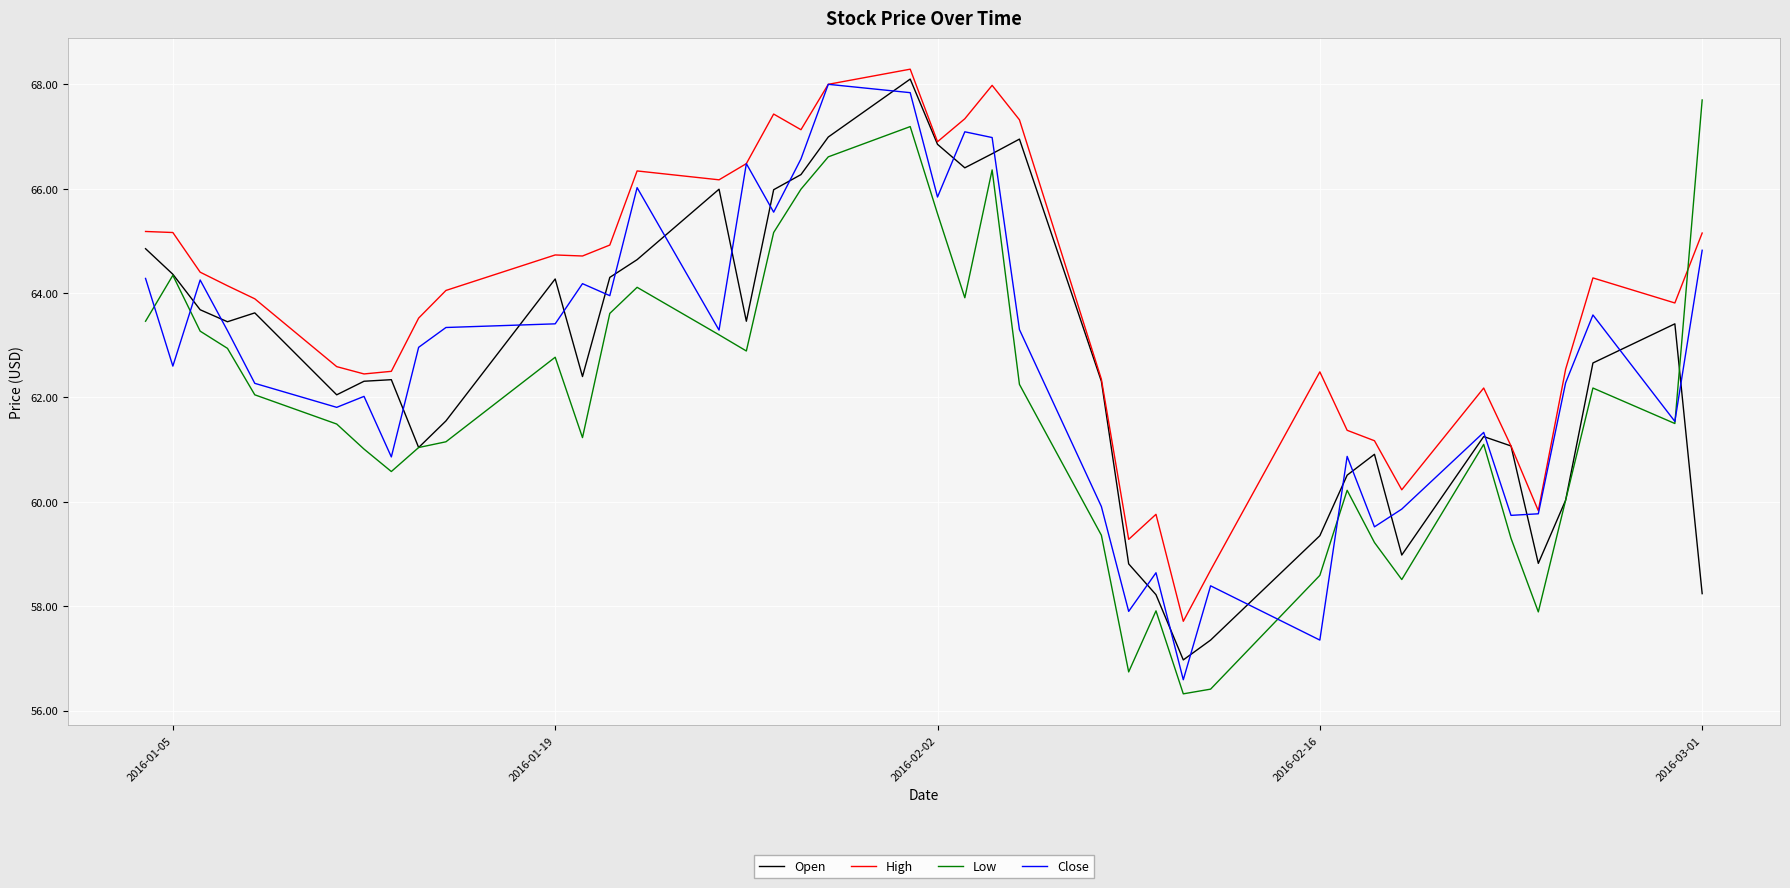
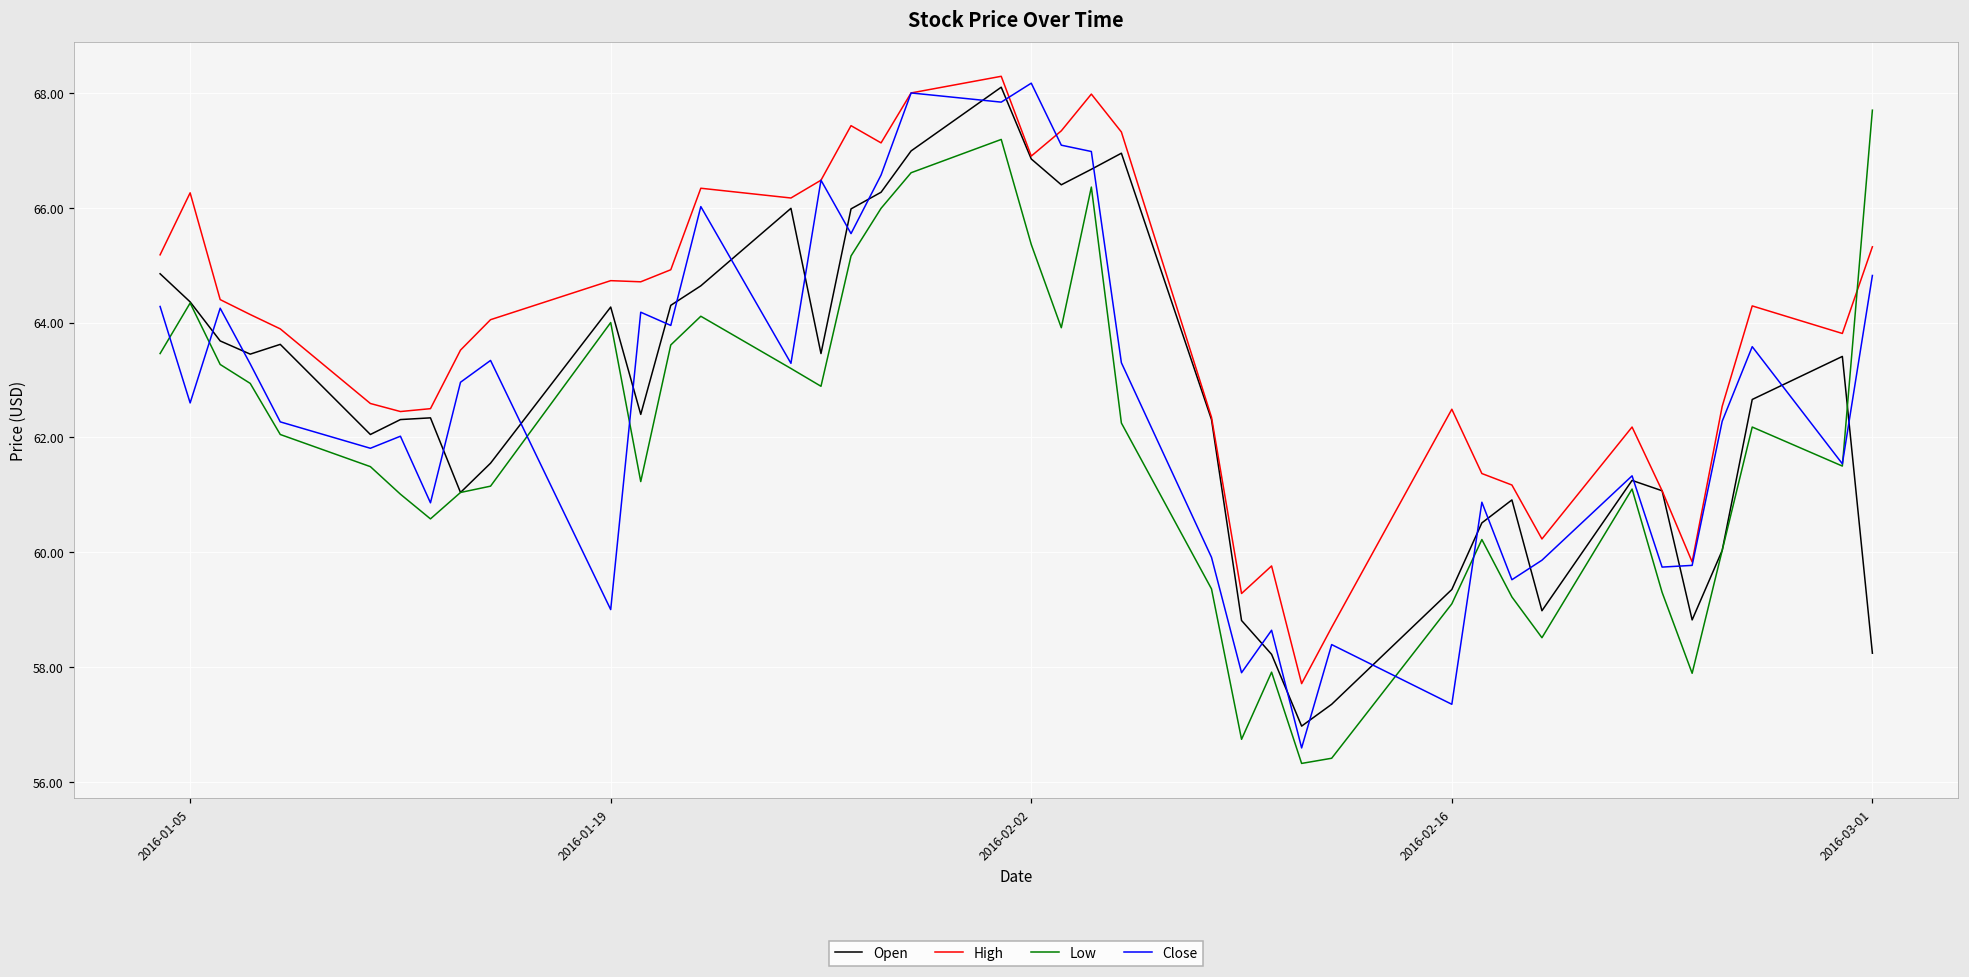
  {
    "Open": {
      "2016-01-19": 64.3,
      "2016-02-02": 66.9,
      "2016-02-16": 59.4,
      "2016-03-01": 58.2
    },
    "High": {
-     "2016-01-05": 65.2,
+     "2016-01-05": 66.3,
      "2016-01-19": 64.7,
      "2016-02-02": 66.9,
      "2016-02-16": 62.5,
-     "2016-03-01": 65.2
+     "2016-03-01": 65.3
    },
    "Low": {
-     "2016-01-19": 62.8,
-     "2016-02-02": 65.5,
-     "2016-02-16": 58.6,
+     "2016-01-19": 64.0,
+     "2016-02-02": 65.4,
+     "2016-02-16": 59.1,
      "2016-03-01": 67.7
    },
    "Close": {
      "2016-01-05": 62.6,
-     "2016-01-19": 63.4,
-     "2016-02-02": 65.8,
+     "2016-01-19": 59.0,
+     "2016-02-02": 68.2,
      "2016-02-16": 57.4,
      "2016-03-01": 64.8
    }
  }
